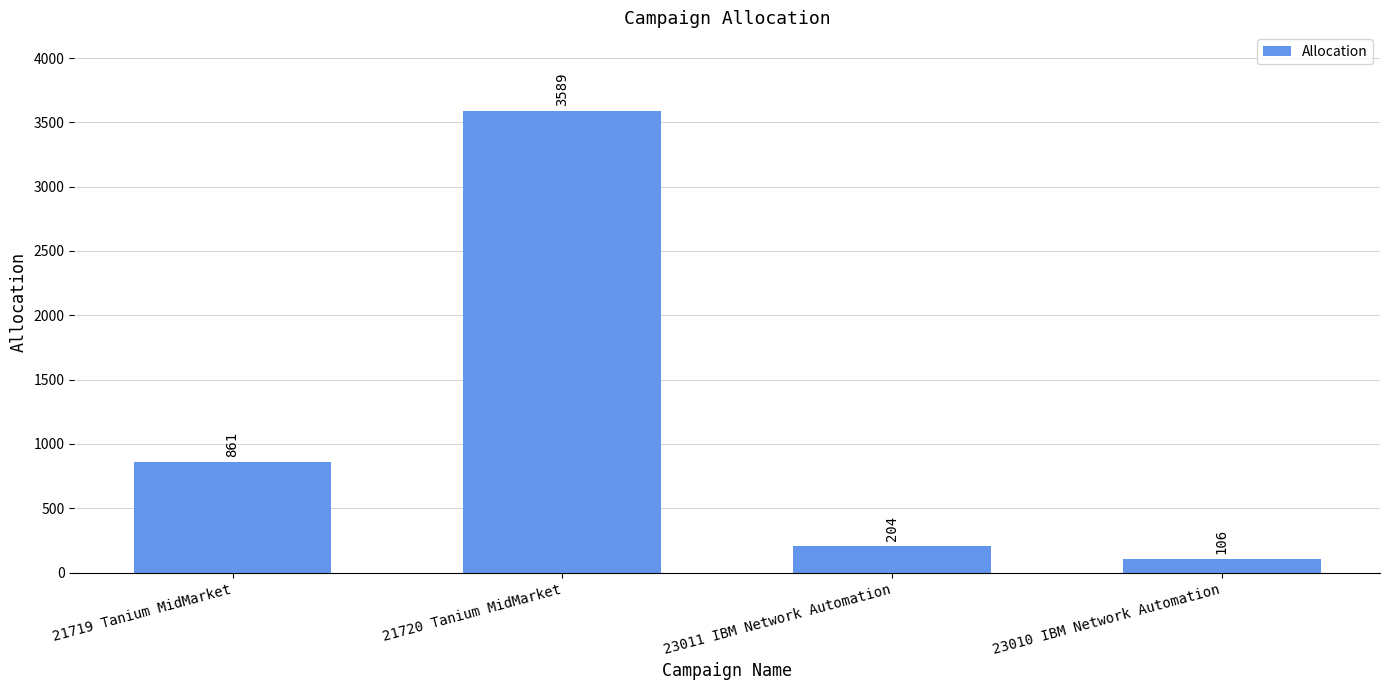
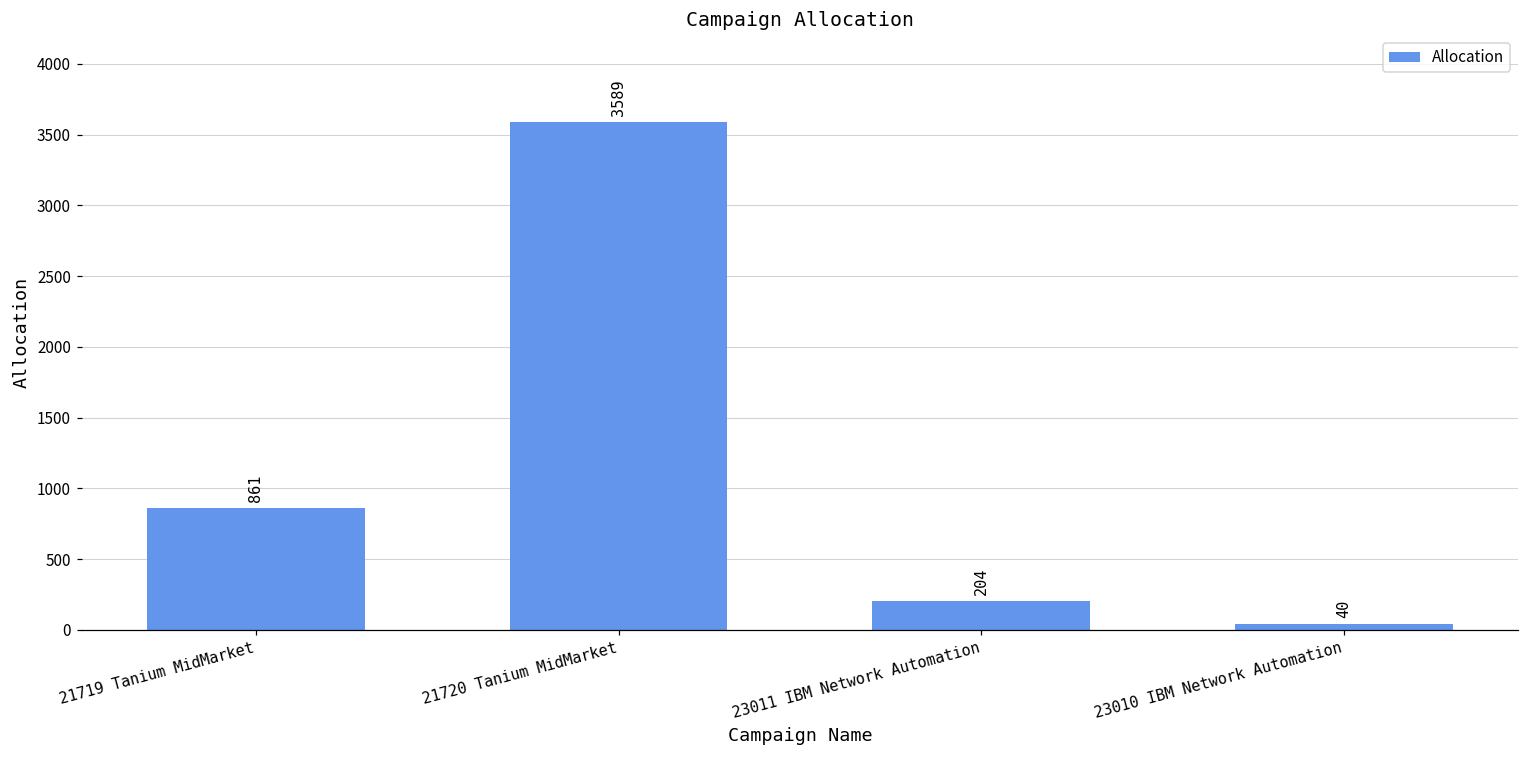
  {
    "21719 Tanium MidMarket": 861,
    "21720 Tanium MidMarket": 3589,
    "23011 IBM Network Automation": 204,
-   "23010 IBM Network Automation": 106
+   "23010 IBM Network Automation": 40
  }
